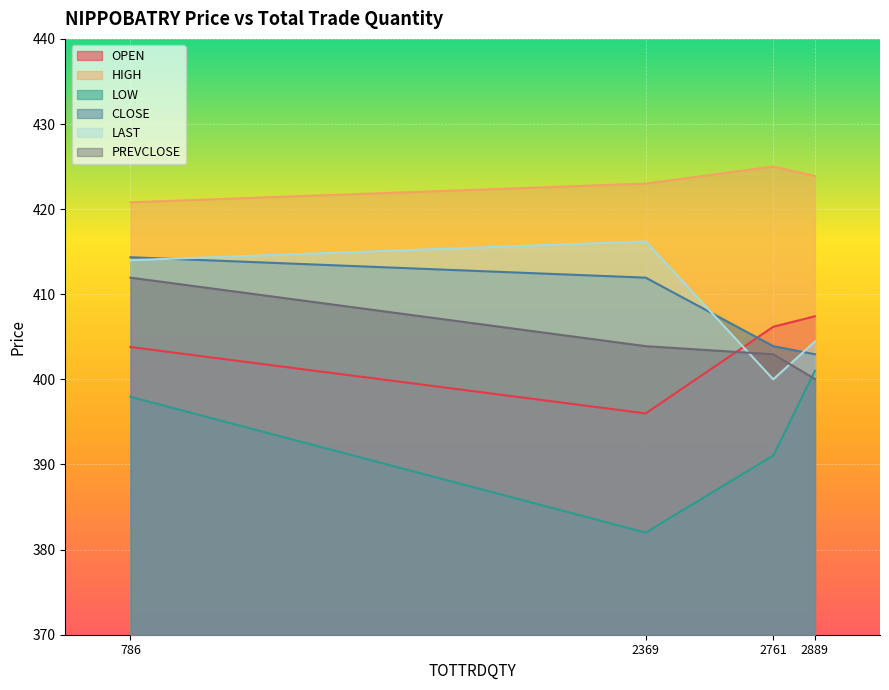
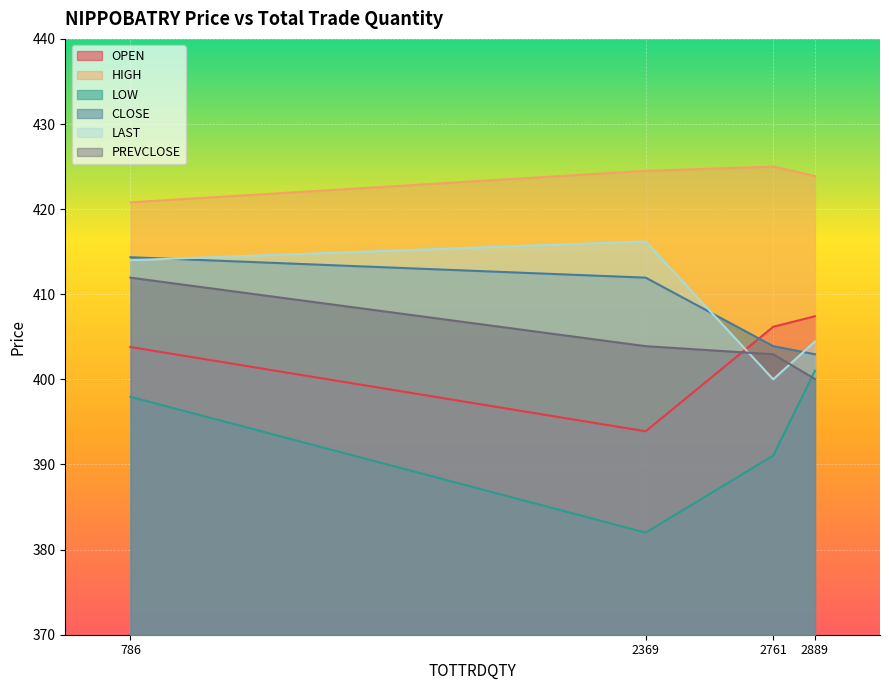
  {
    "OPEN": {
      "786": 404,
-     "2369": 396,
+     "2369": 394,
      "2761": 406,
      "2889": 407
    },
    "HIGH": {
      "786": 421,
-     "2369": 423,
+     "2369": 425,
      "2761": 425,
      "2889": 424
    },
    "LAST": {
      "786": 414,
      "2369": 416,
      "2761": 400,
      "2889": 404
    }
  }
